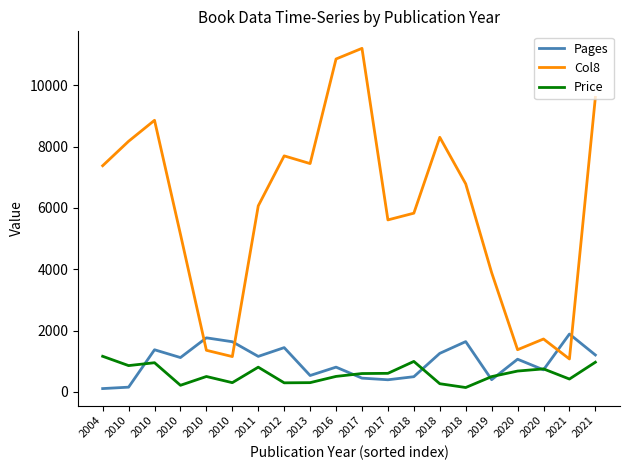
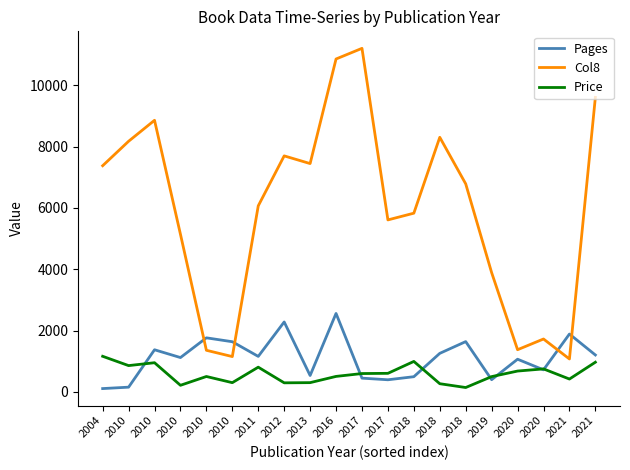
  {
    "Pages": {
      "2004": 100,
      "2011": 1200,
-     "2012": 1400,
+     "2012": 2300,
      "2013": 500,
-     "2016": 800,
+     "2016": 2600,
      "2019": 400
    },
    "Col8": {
      "2004": 7400,
      "2011": 6100,
      "2012": 7700,
      "2013": 7400,
      "2016": 10900,
      "2019": 3900
    },
    "Price": {
      "2004": 1200,
      "2011": 800,
      "2012": 300,
      "2013": 300,
      "2016": 500,
      "2019": 500
    }
  }
